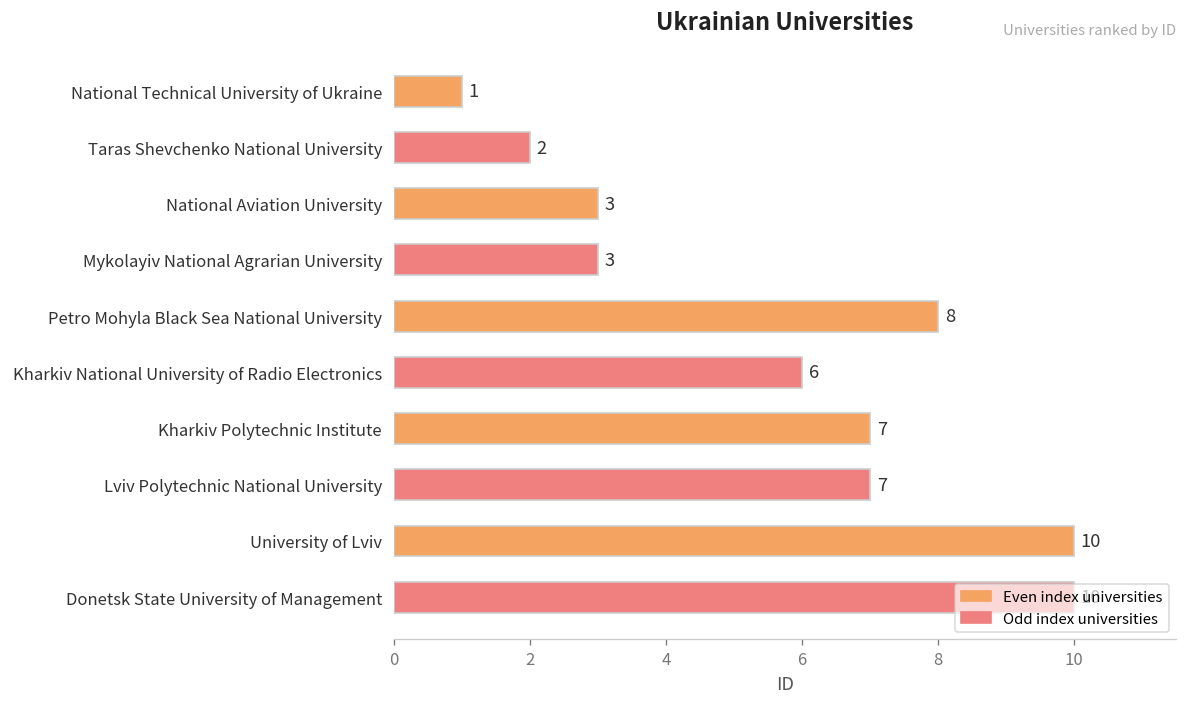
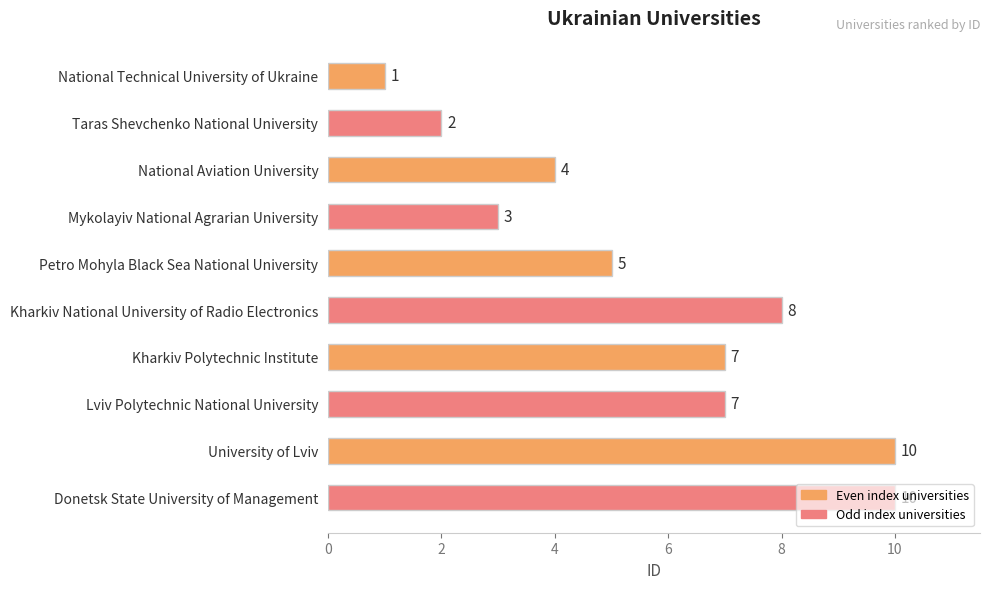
  {
    "National Technical University of Ukraine": 1,
    "Taras Shevchenko National University": 2,
-   "National Aviation University": 3,
+   "National Aviation University": 4,
    "Mykolayiv National Agrarian University": 3,
-   "Petro Mohyla Black Sea National University": 8,
-   "Kharkiv National University of Radio Electronics": 6,
+   "Petro Mohyla Black Sea National University": 5,
+   "Kharkiv National University of Radio Electronics": 8,
    "Kharkiv Polytechnic Institute": 7,
    "Lviv Polytechnic National University": 7,
    "University of Lviv": 10
  }
